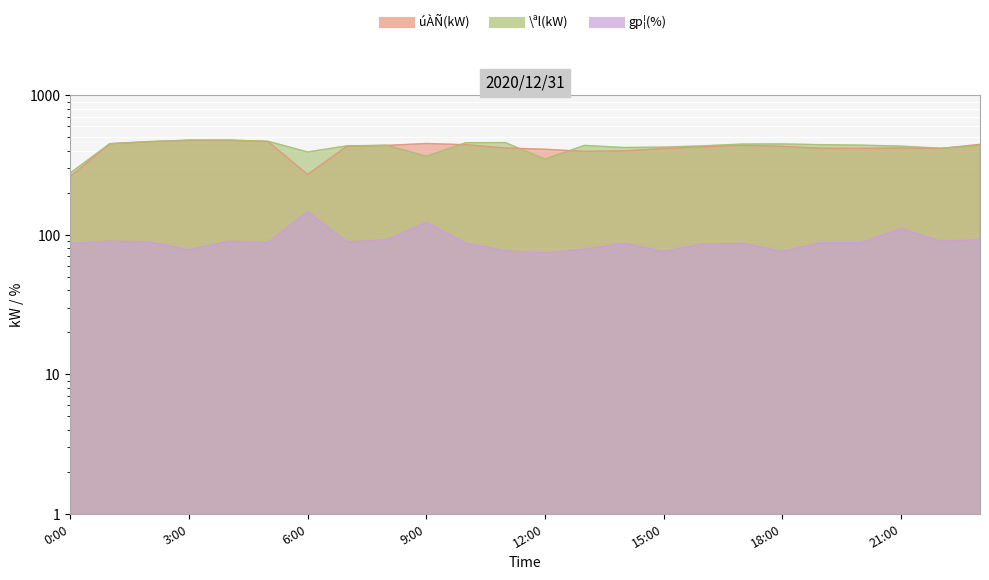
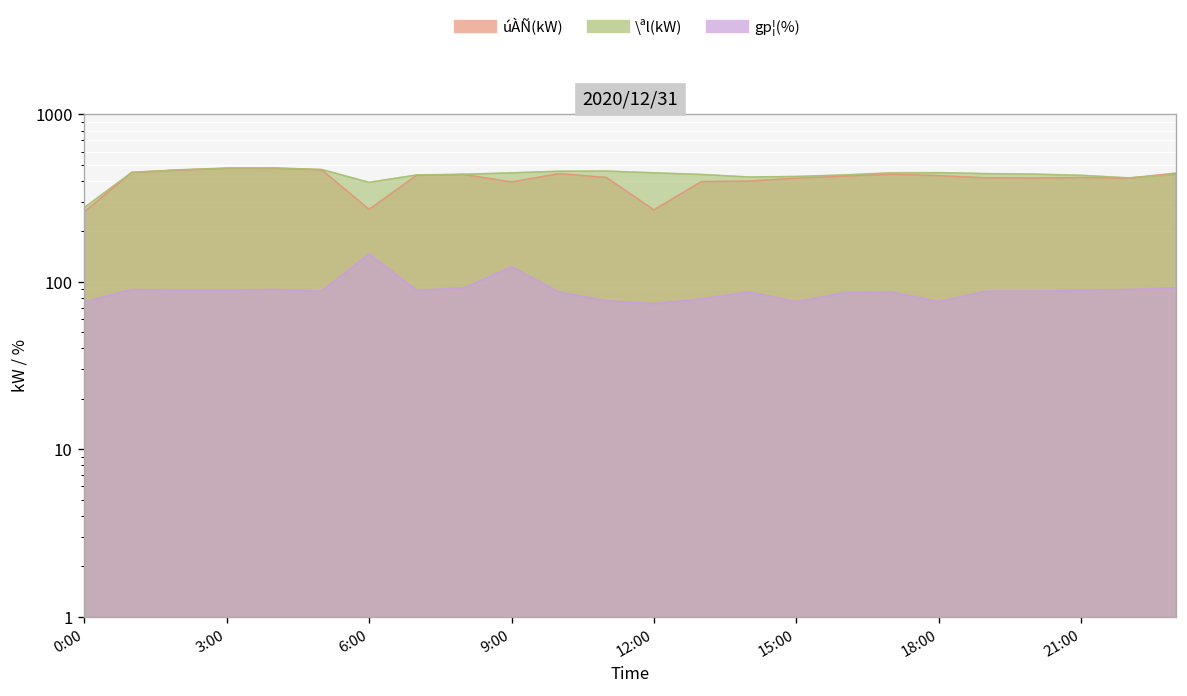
  {
    "úÀÑ(kW)": {
      "0:00": 260,
      "6:00": 270,
-     "9:00": 450,
-     "12:00": 410
+     "9:00": 400,
+     "12:00": 270
    },
    "\\ªl(kW)": {
      "0:00": 280,
      "6:00": 390,
-     "9:00": 370,
-     "12:00": 350
+     "9:00": 450,
+     "12:00": 450
    },
    "gp¦(%)": {
-     "0:00": 90,
-     "3:00": 80,
+     "0:00": 80,
+     "3:00": 90,
      "6:00": 150,
      "9:00": 120,
      "12:00": 70,
      "15:00": 80,
      "18:00": 80,
-     "21:00": 110
+     "21:00": 90
    }
  }
